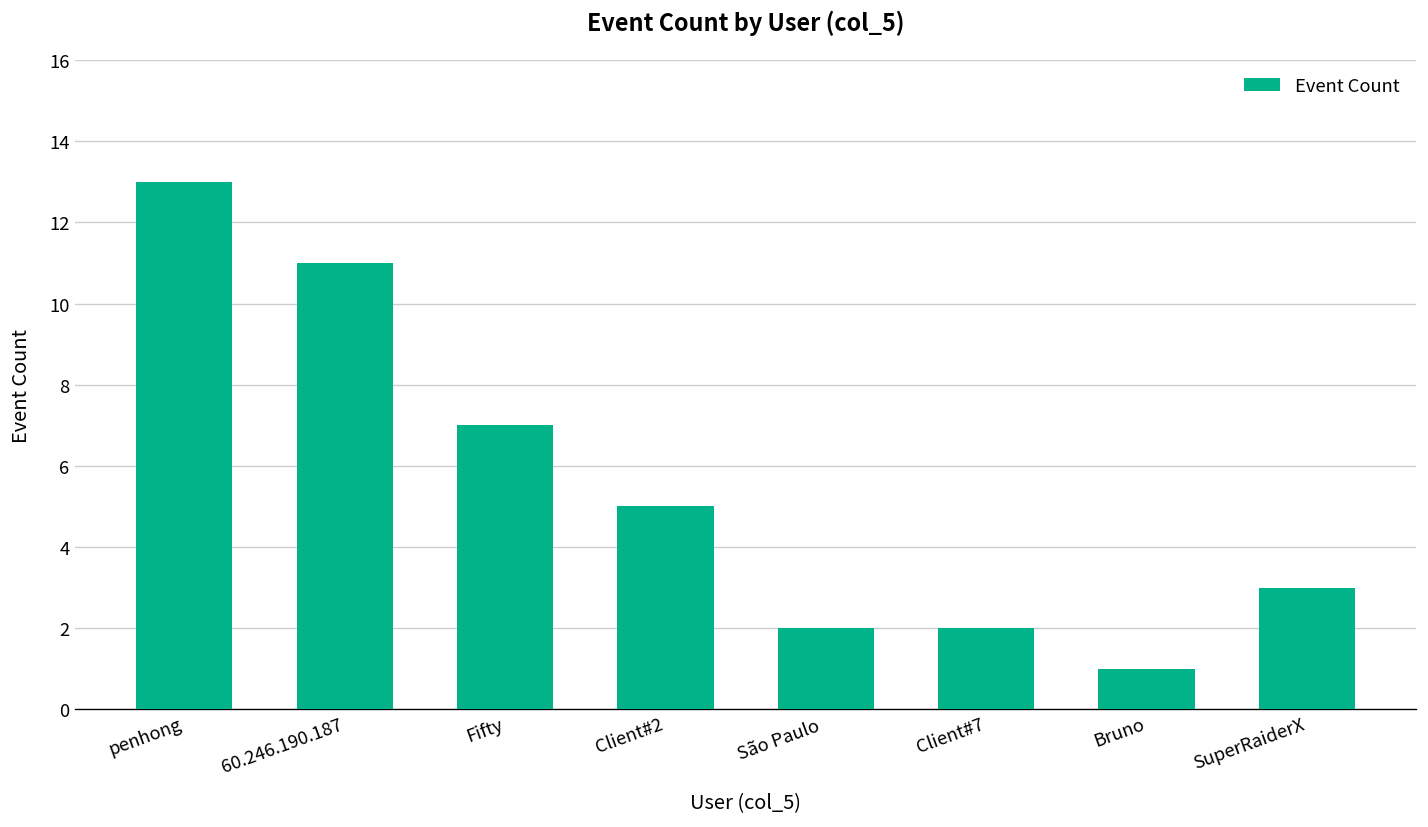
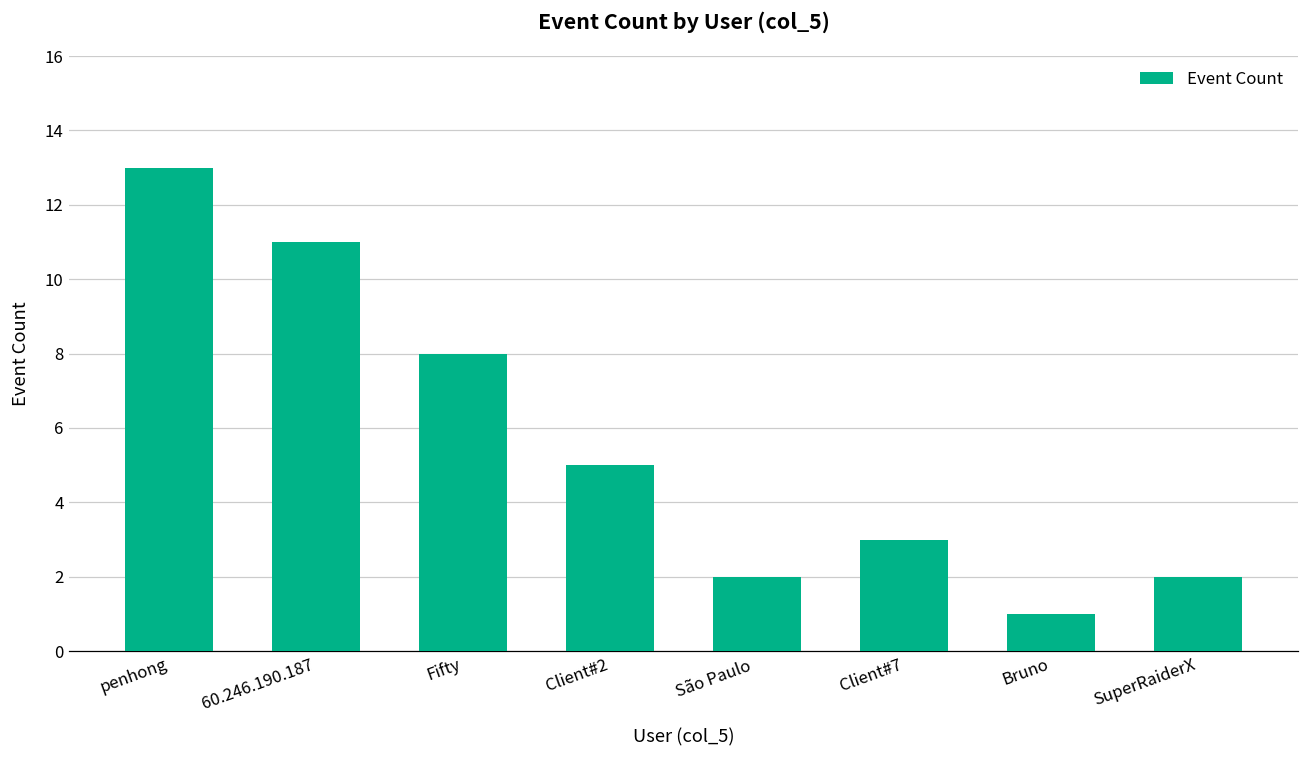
  {
    "penhong": 13,
    "60.246.190.187": 11,
-   "Fifty": 7,
+   "Fifty": 8,
    "Client#2": 5,
    "São Paulo": 2,
-   "Client#7": 2,
+   "Client#7": 3,
    "Bruno": 1,
-   "SuperRaiderX": 3
+   "SuperRaiderX": 2
  }
